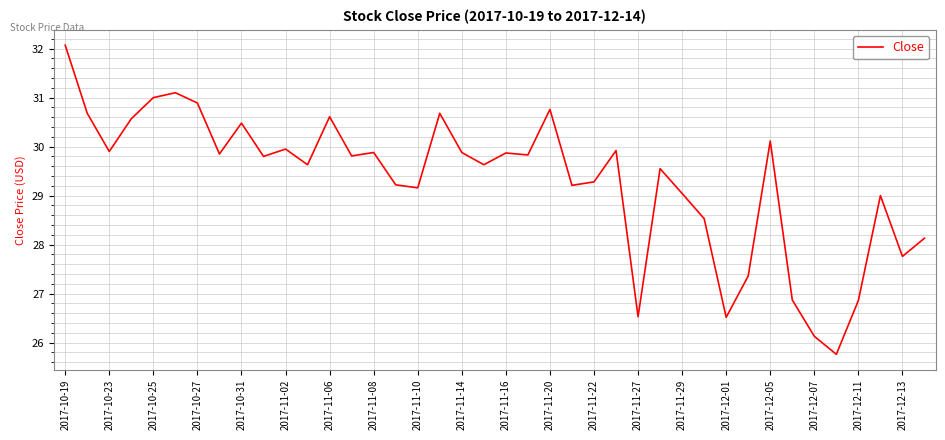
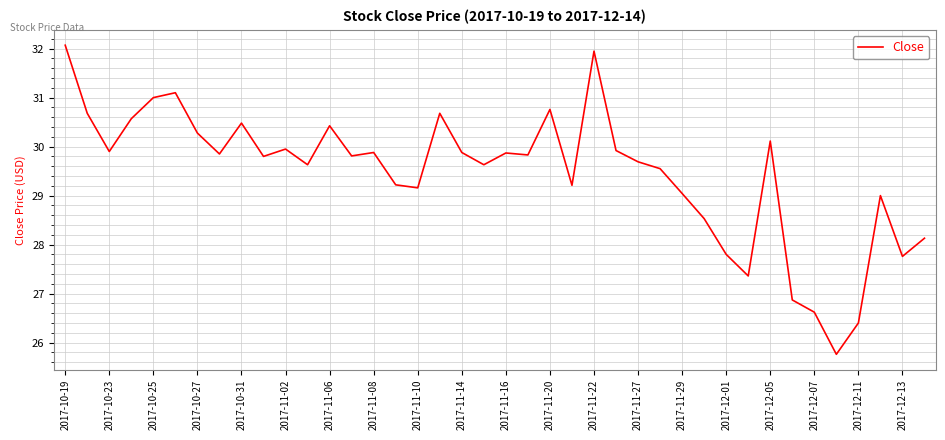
  {
    "2017-10-19": 32.1,
    "2017-10-23": 29.9,
    "2017-10-25": 31.0,
-   "2017-10-27": 30.9,
+   "2017-10-27": 30.3,
    "2017-10-31": 30.5,
    "2017-11-02": 30.0,
-   "2017-11-06": 30.6,
+   "2017-11-06": 30.4,
    "2017-11-08": 29.9,
    "2017-11-10": 29.2,
    "2017-11-14": 29.9,
    "2017-11-16": 29.9,
    "2017-11-20": 30.8,
-   "2017-11-22": 29.3,
-   "2017-11-27": 26.5,
+   "2017-11-22": 31.9,
+   "2017-11-27": 29.7,
    "2017-11-29": 29.0,
-   "2017-12-01": 26.5,
+   "2017-12-01": 27.8,
    "2017-12-05": 30.1,
-   "2017-12-07": 26.1,
-   "2017-12-11": 26.9,
+   "2017-12-07": 26.6,
+   "2017-12-11": 26.4,
    "2017-12-13": 27.8
  }
